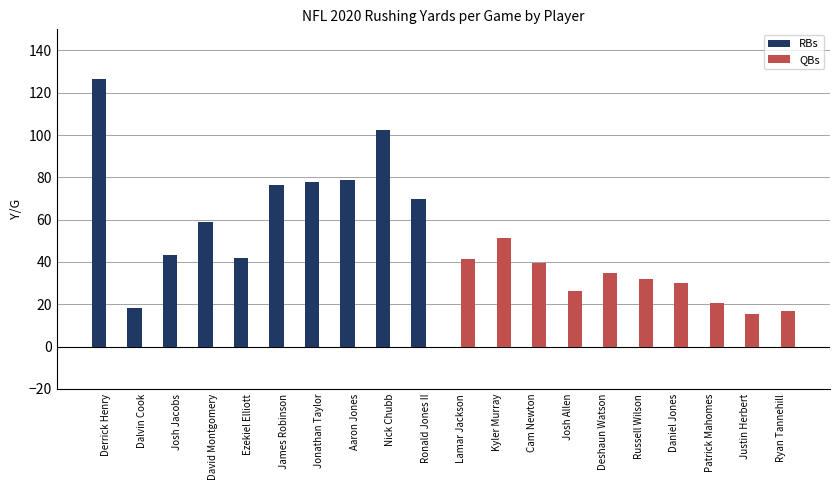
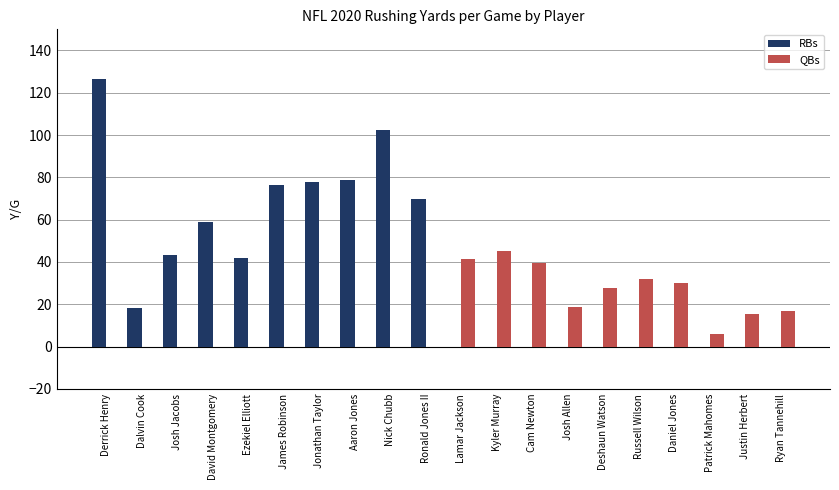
  {
    "RBs": {
      "Derrick Henry": 127,
      "Dalvin Cook": 18,
      "Josh Jacobs": 43,
      "David Montgomery": 59,
      "Ezekiel Elliott": 42,
      "James Robinson": 76,
      "Jonathan Taylor": 78,
      "Aaron Jones": 79,
      "Nick Chubb": 102,
      "Ronald Jones II": 70,
      "Lamar Jackson": 0,
      "Kyler Murray": 0,
      "Cam Newton": 0,
      "Josh Allen": 0,
      "Deshaun Watson": 0,
      "Russell Wilson": 0,
      "Daniel Jones": 0,
      "Patrick Mahomes": 0,
      "Justin Herbert": 0,
      "Ryan Tannehill": 0
    },
    "QBs": {
      "Derrick Henry": 0,
      "Dalvin Cook": 0,
      "Josh Jacobs": 0,
      "David Montgomery": 0,
      "Ezekiel Elliott": 0,
      "James Robinson": 0,
      "Jonathan Taylor": 0,
      "Aaron Jones": 0,
      "Nick Chubb": 0,
      "Ronald Jones II": 0,
      "Lamar Jackson": 41,
-     "Kyler Murray": 51,
+     "Kyler Murray": 45,
      "Cam Newton": 40,
-     "Josh Allen": 26,
-     "Deshaun Watson": 35,
+     "Josh Allen": 19,
+     "Deshaun Watson": 28,
      "Russell Wilson": 32,
      "Daniel Jones": 30,
-     "Patrick Mahomes": 21,
+     "Patrick Mahomes": 6,
      "Justin Herbert": 16,
      "Ryan Tannehill": 17
    }
  }
